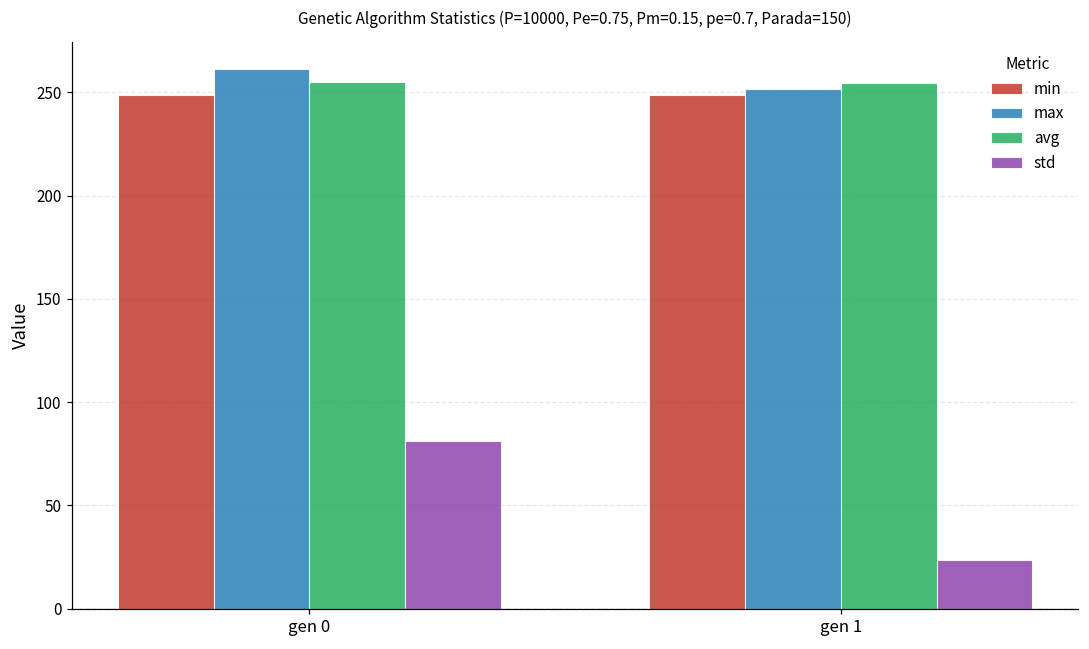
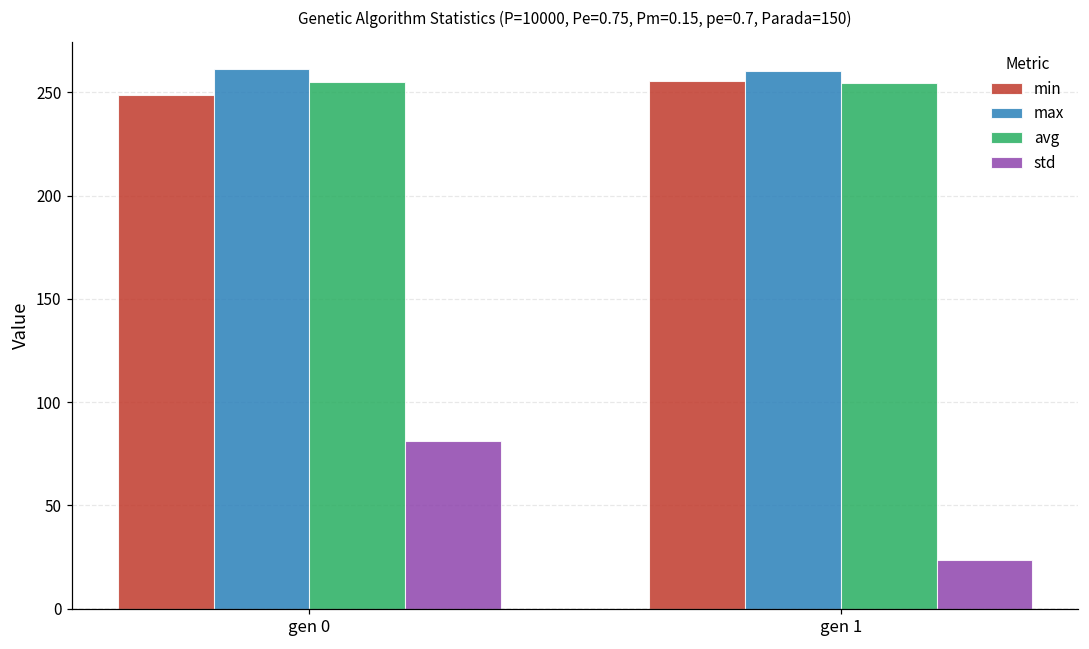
  {
    "min": {
      "gen 0": 249,
-     "gen 1": 249
+     "gen 1": 255
    },
    "max": {
      "gen 0": 261,
-     "gen 1": 252
+     "gen 1": 260
    },
    "avg": {
      "gen 0": 255,
      "gen 1": 254
    },
    "std": {
      "gen 0": 81,
      "gen 1": 23
    }
  }
